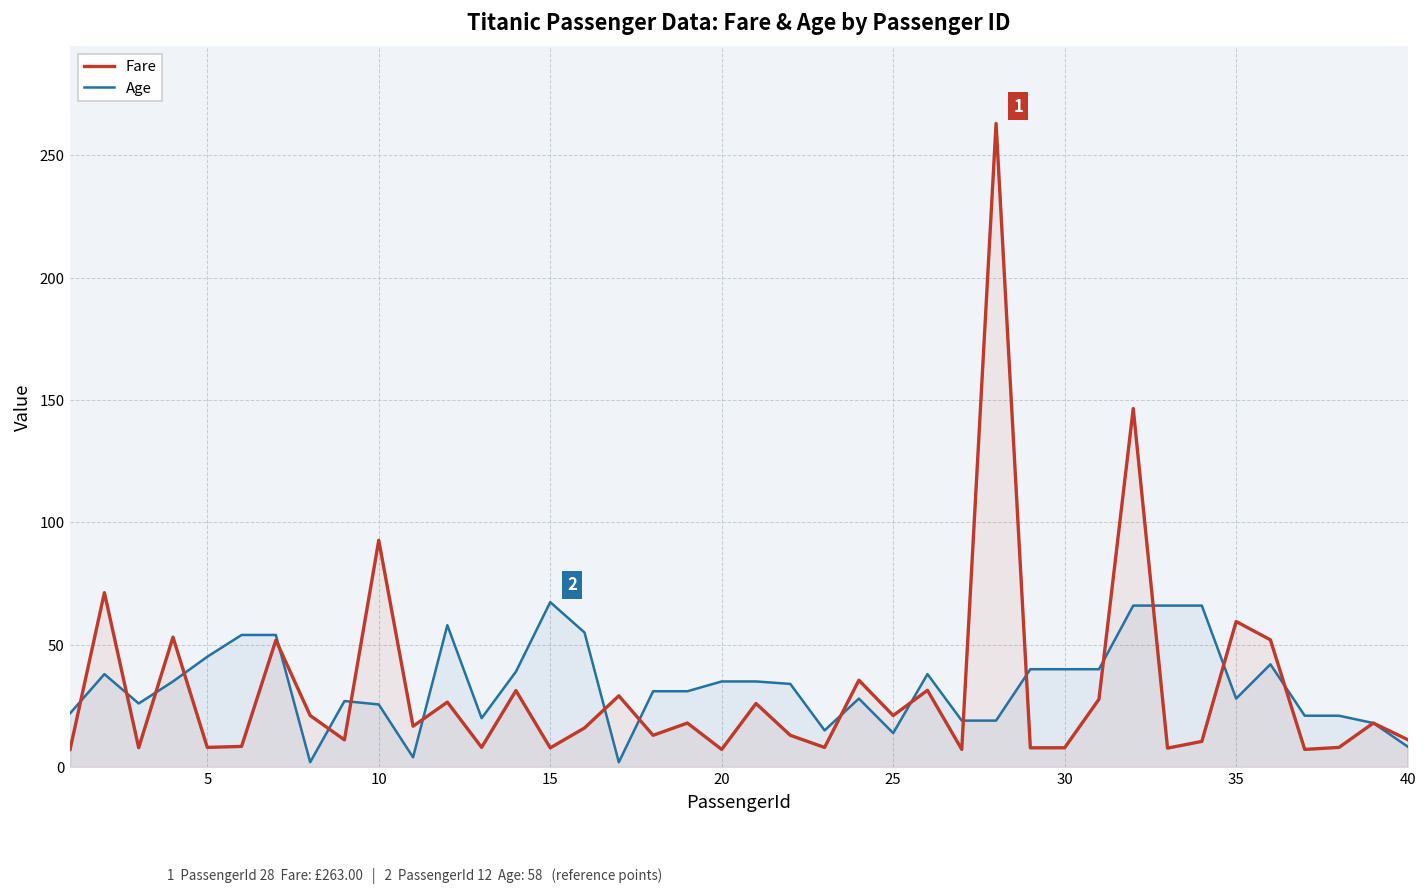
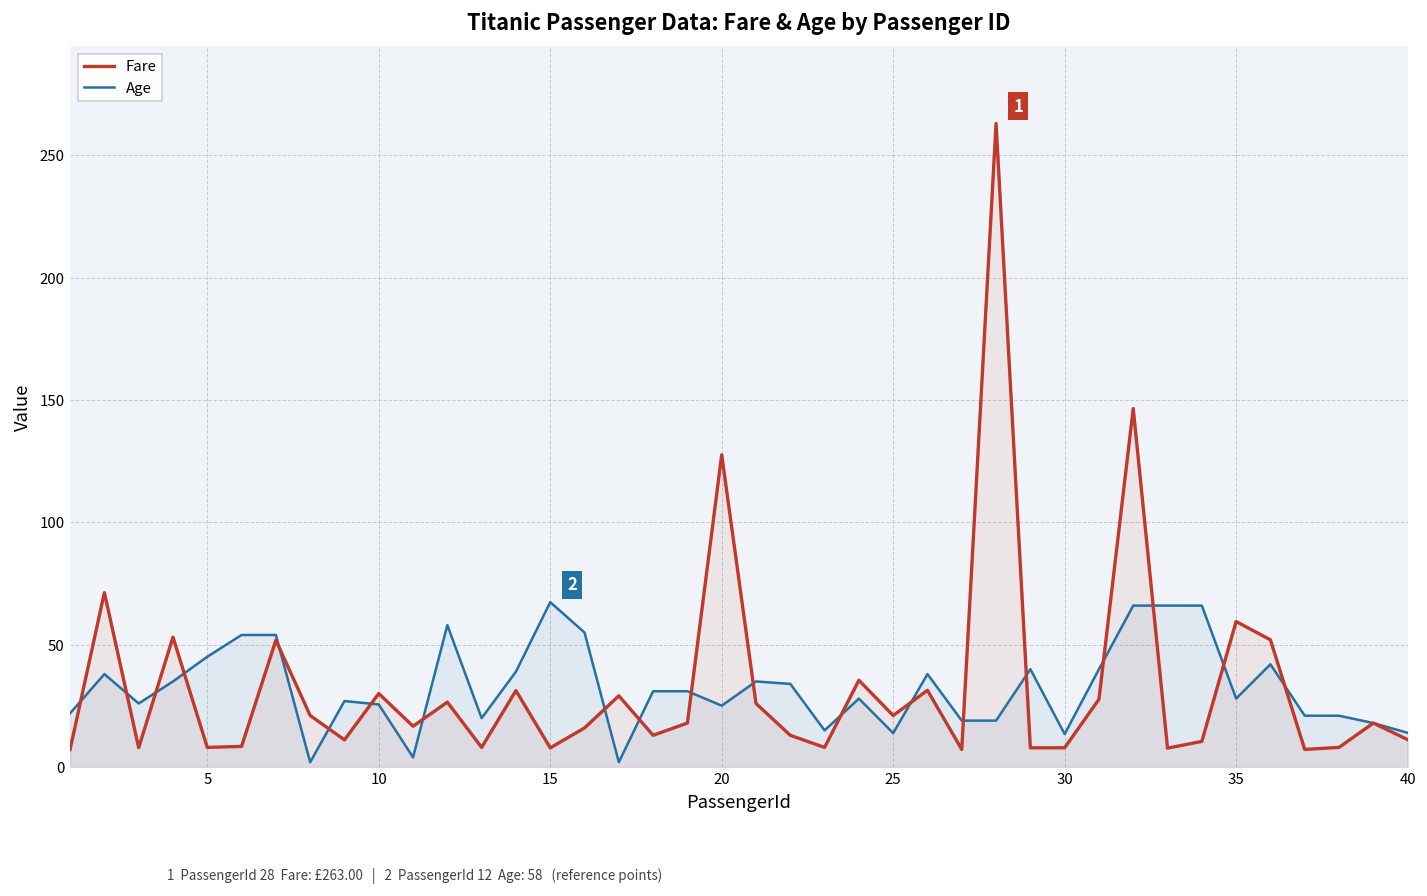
  {
    "Fare": {
      "5": 8,
-     "10": 93,
+     "10": 30,
      "15": 8,
-     "20": 7,
+     "20": 128,
      "25": 21,
      "30": 8,
      "35": 60,
      "40": 11
    },
    "Age": {
      "5": 45,
      "10": 26,
-     "20": 35,
+     "20": 25,
      "25": 14,
-     "30": 40,
+     "30": 14,
      "35": 28,
-     "40": 8
+     "40": 14
    }
  }
